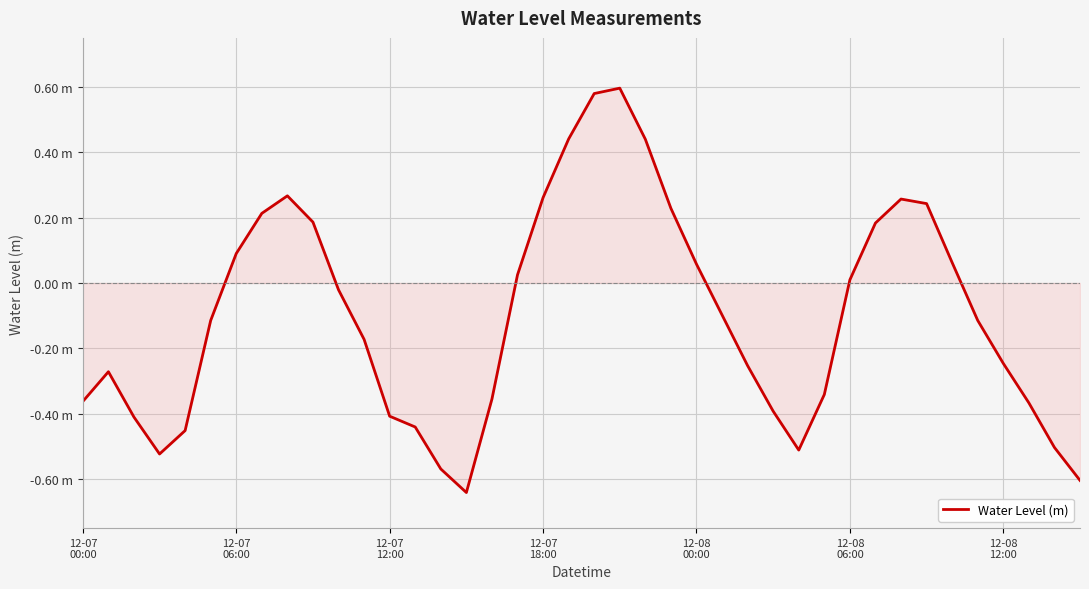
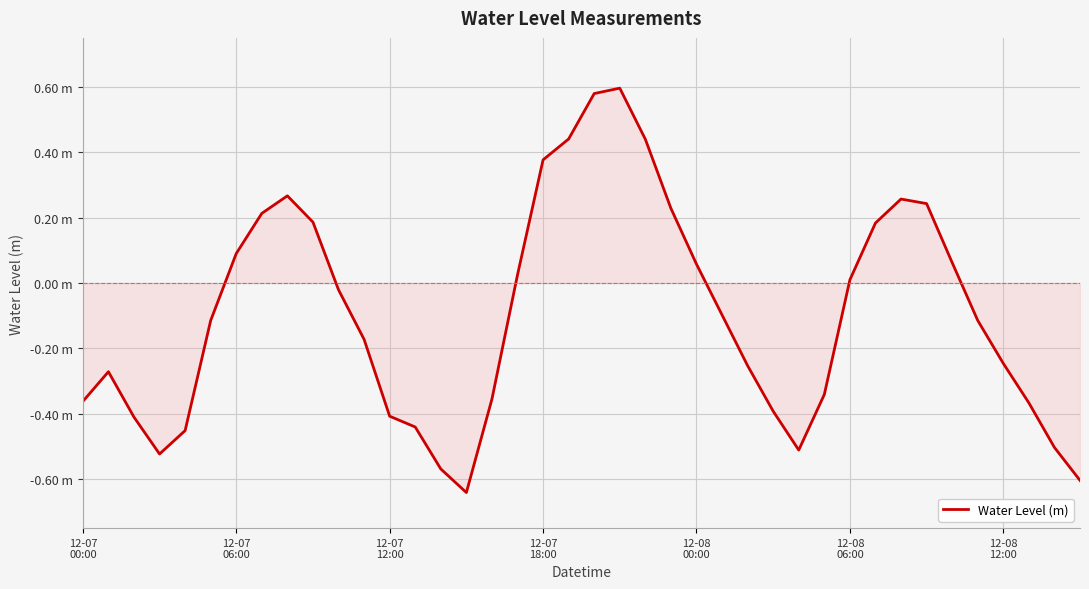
  {
    "Water Level (m)": {
      "12-07 00:00": "-0.36 m",
      "12-07 12:00": "-0.41 m",
-     "12-07 18:00": "0.26 m",
+     "12-07 18:00": "0.38 m",
      "12-08 12:00": "-0.25 m"
    }
  }
